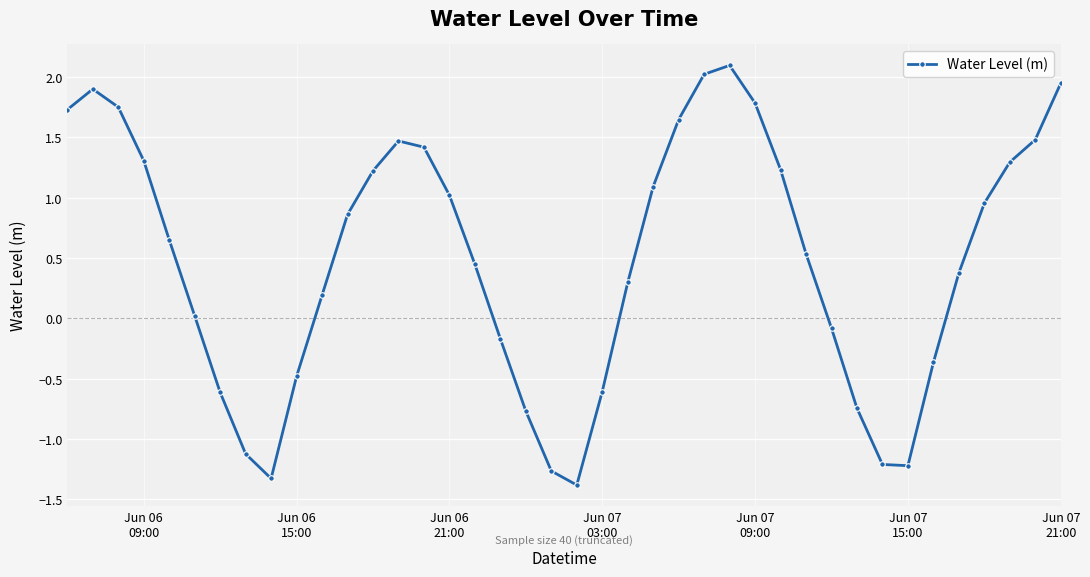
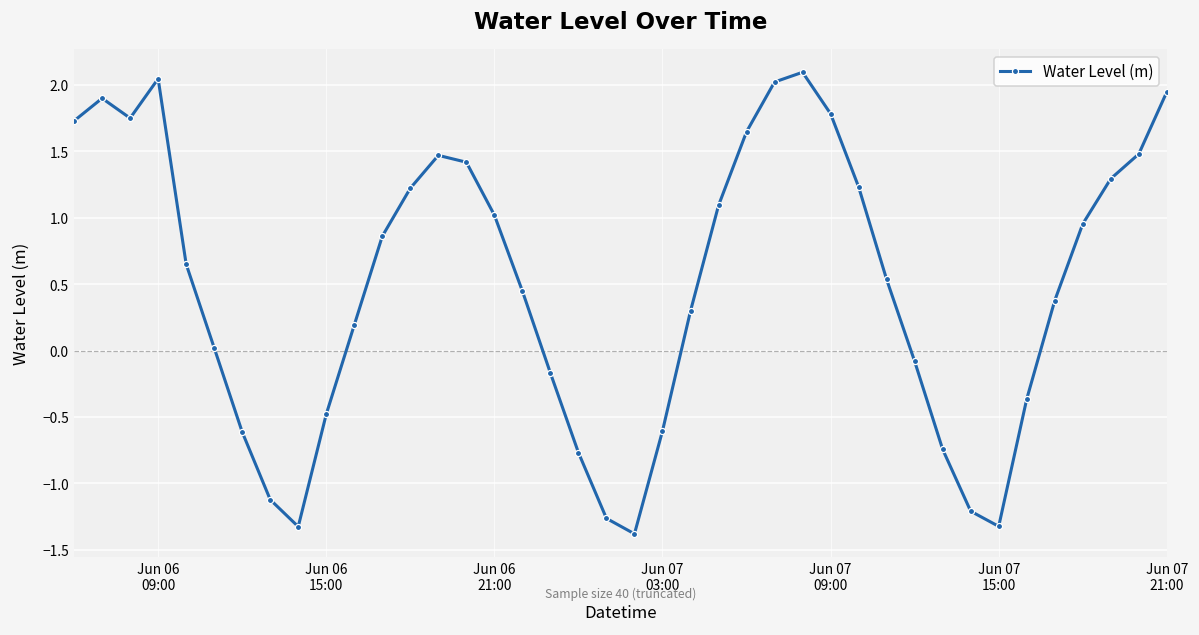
  {
-   "Jun 06 09:00": 1.31,
+   "Jun 06 09:00": 2.05,
    "Jun 06 15:00": -0.48,
    "Jun 06 21:00": 1.02,
    "Jun 07 03:00": -0.61,
    "Jun 07 09:00": 1.78,
-   "Jun 07 15:00": -1.22,
+   "Jun 07 15:00": -1.32,
    "Jun 07 21:00": 1.95
  }
